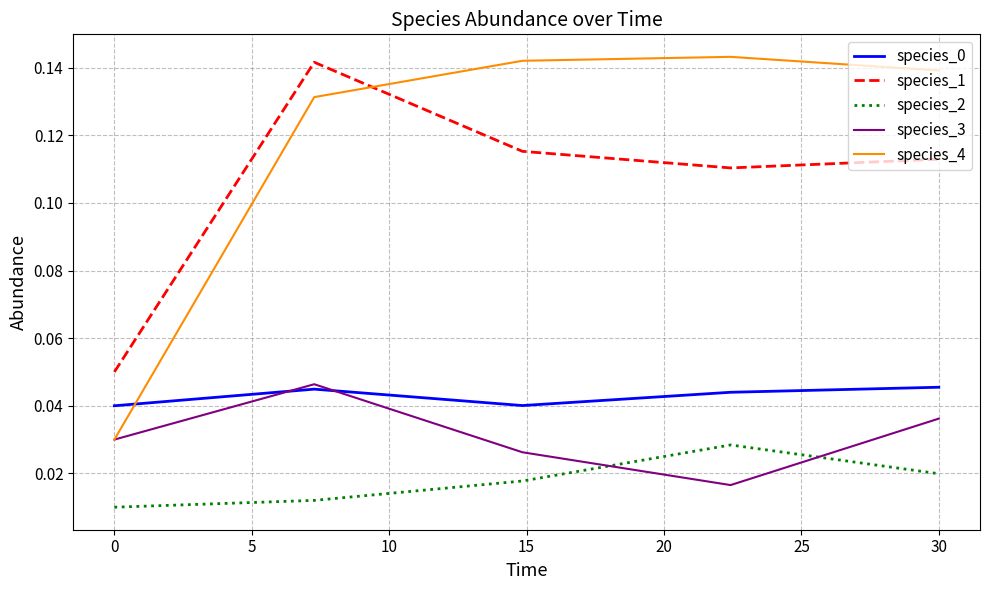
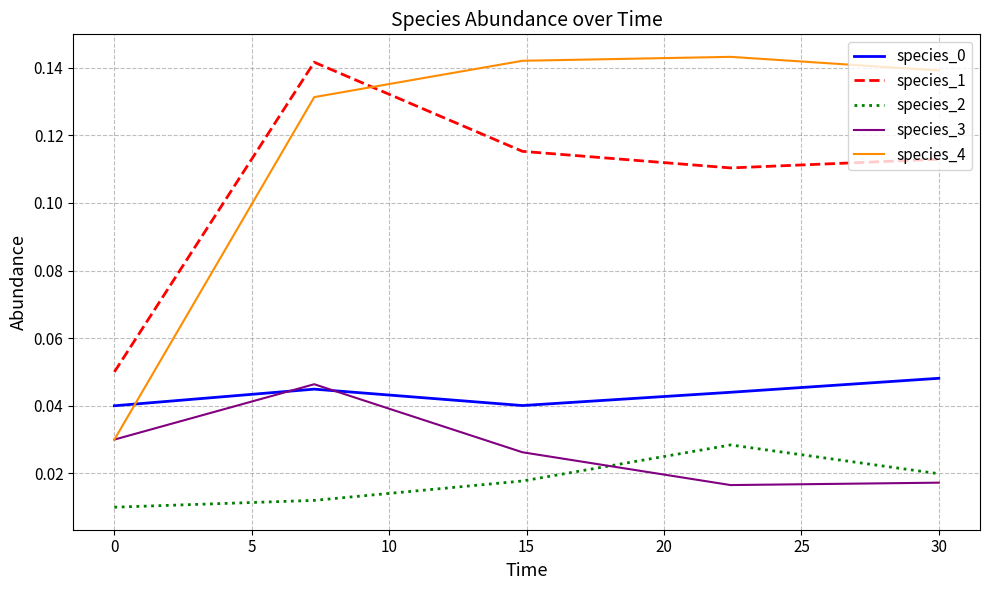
  {
    "species_0": {
      "0": 0.040,
-     "30": 0.045
+     "30": 0.048
    },
    "species_1": {
      "0": 0.050
    },
    "species_2": {
      "0": 0.010,
      "30": 0.020
    },
    "species_3": {
-     "30": 0.036
+     "30": 0.017
    }
  }
